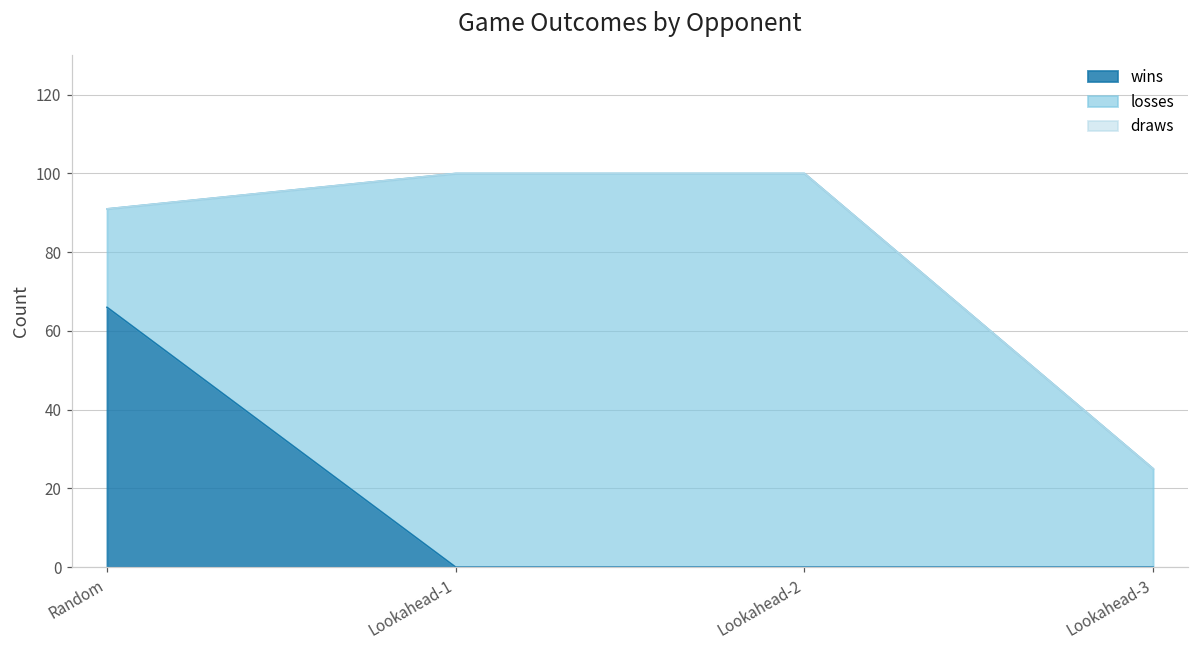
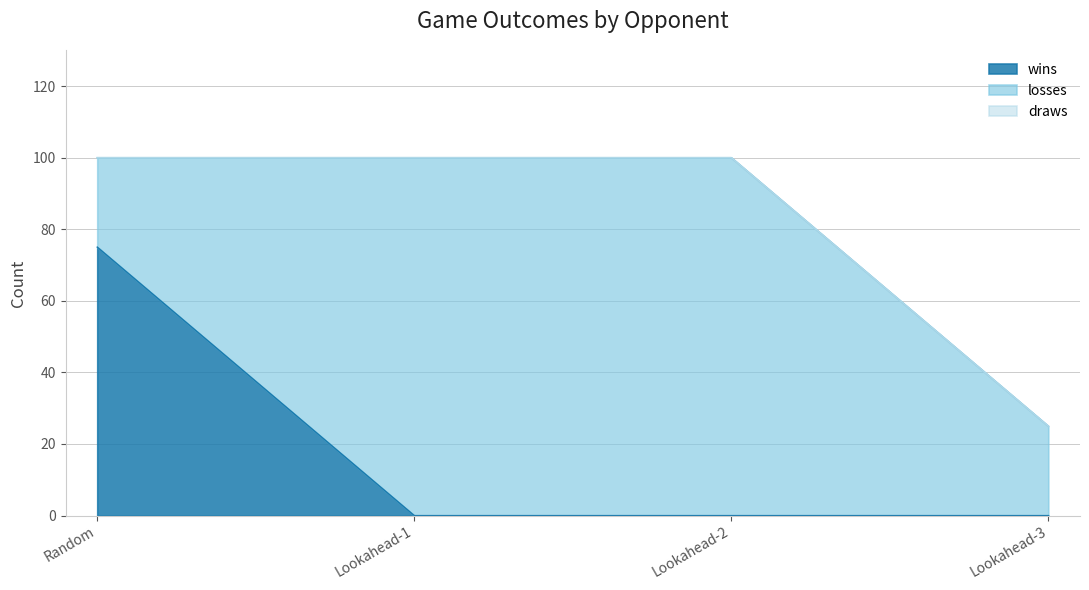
  {
    "wins": {
-     "Random": 66,
+     "Random": 75,
      "Lookahead-1": 0,
      "Lookahead-2": 0,
      "Lookahead-3": 0
    }
  }
